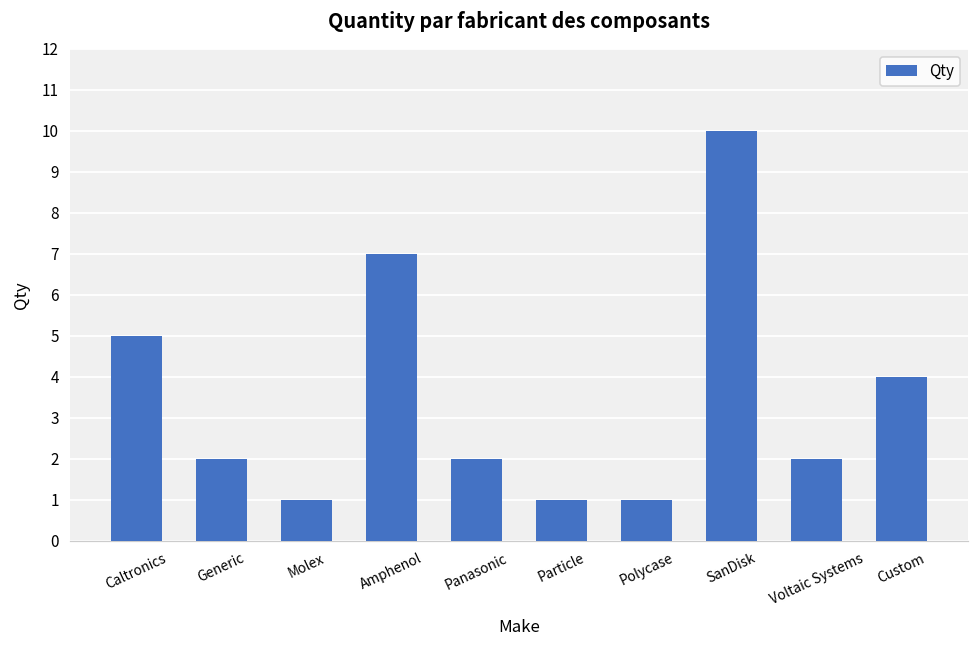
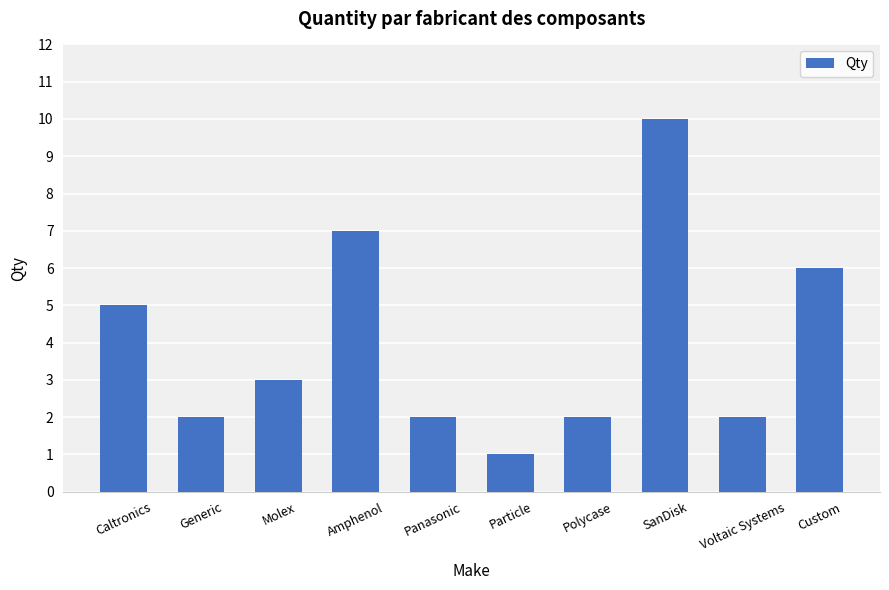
  {
    "Caltronics": 5,
    "Generic": 2,
-   "Molex": 1,
+   "Molex": 3,
    "Amphenol": 7,
    "Panasonic": 2,
    "Particle": 1,
-   "Polycase": 1,
+   "Polycase": 2,
    "SanDisk": 10,
    "Voltaic Systems": 2,
-   "Custom": 4
+   "Custom": 6
  }
